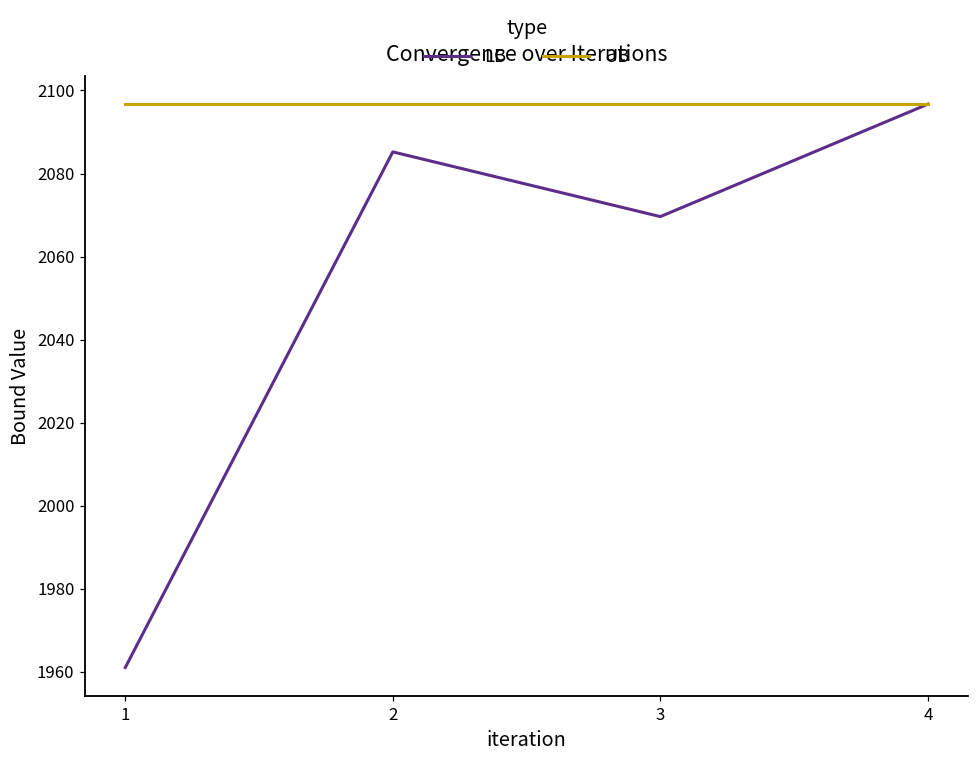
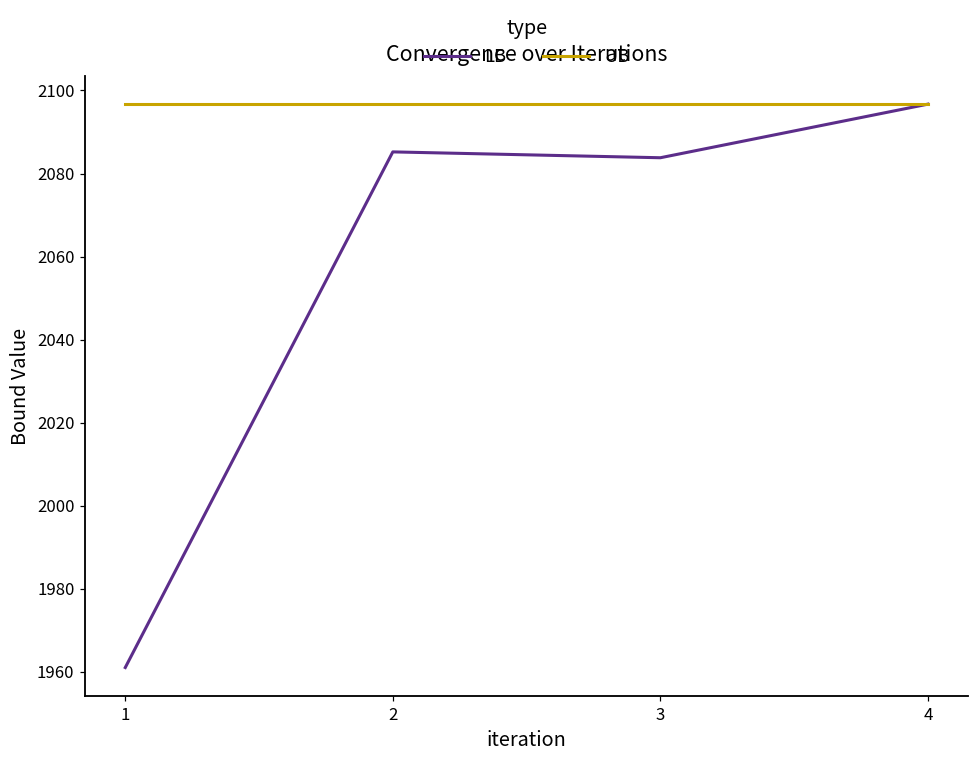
  {
    "LB": {
      "1": 1961,
      "2": 2085,
-     "3": 2070
+     "3": 2084
    },
    "UB": {
      "1": 2097,
      "2": 2097,
      "3": 2097
    }
  }
